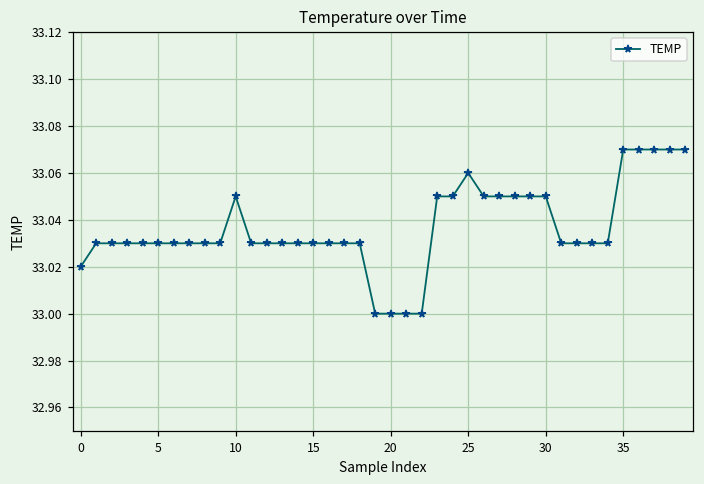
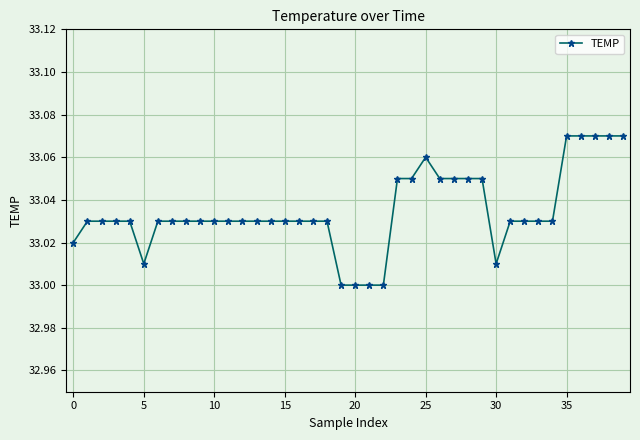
  {
    "0": 33.02,
-   "5": 33.03,
-   "10": 33.05,
+   "5": 33.01,
+   "10": 33.03,
    "15": 33.03,
    "20": 33.00,
    "25": 33.06,
-   "30": 33.05,
+   "30": 33.01,
    "35": 33.07
  }
